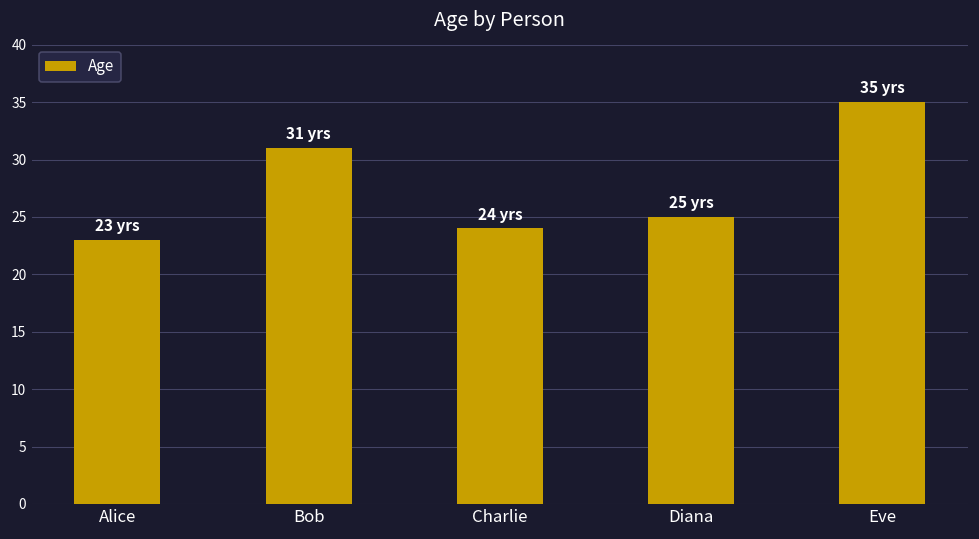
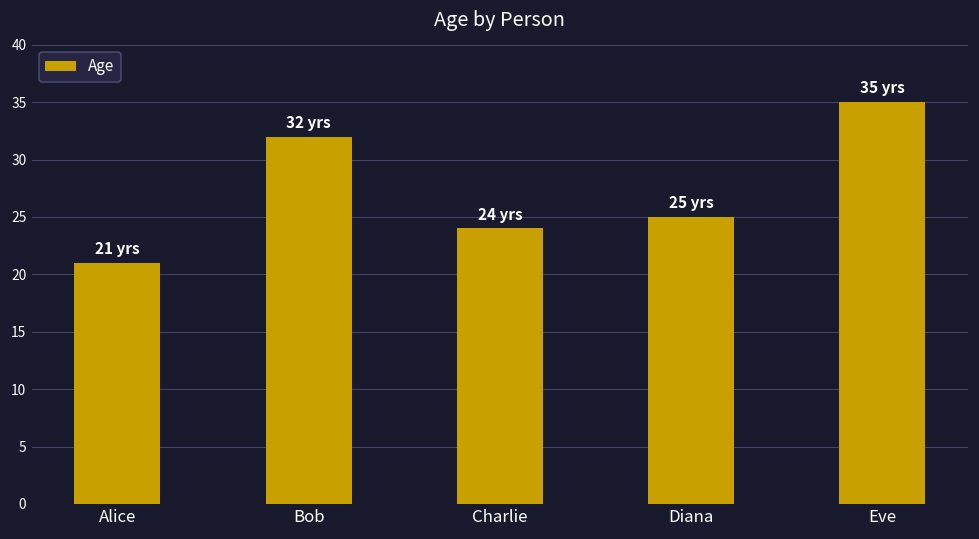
  {
-   "Alice": 23,
-   "Bob": 31,
+   "Alice": 21,
+   "Bob": 32,
    "Charlie": 24,
    "Diana": 25,
    "Eve": 35
  }
